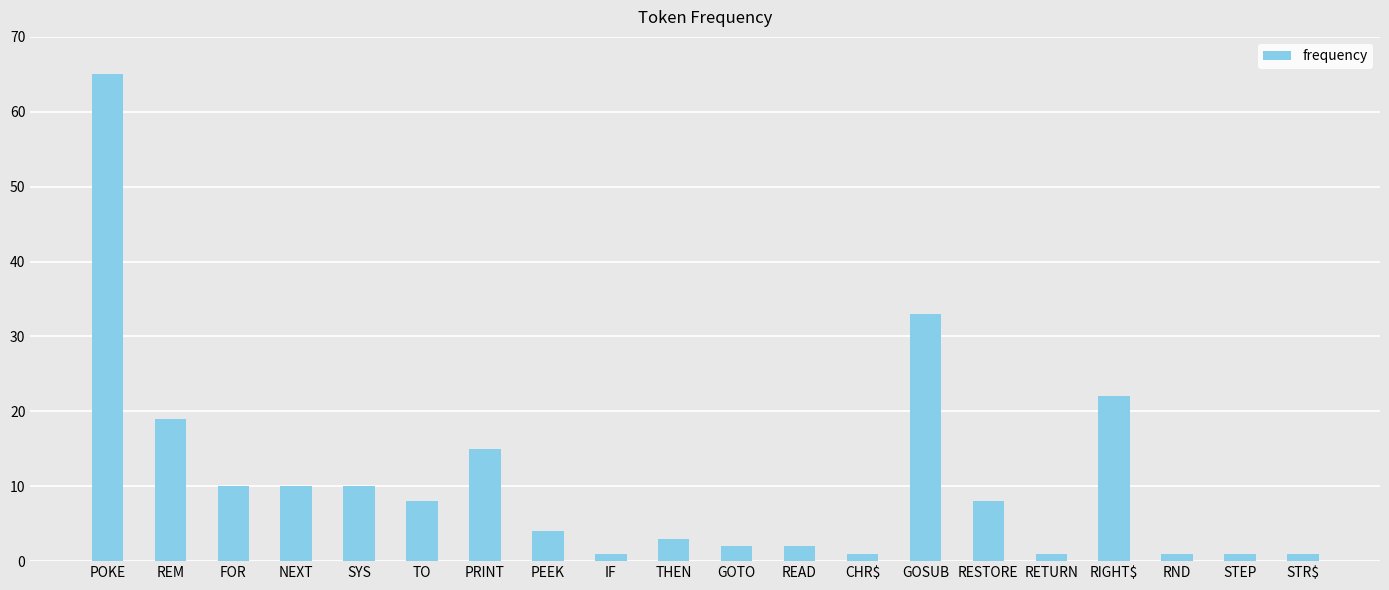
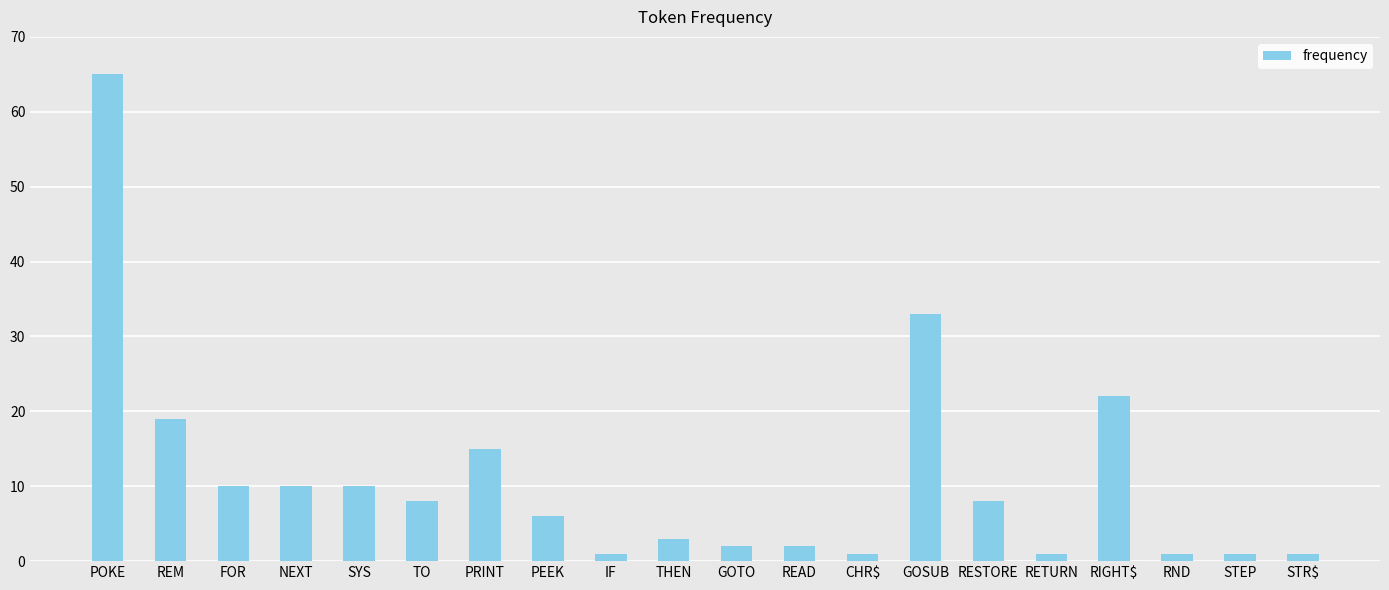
  {
    "POKE": 65,
    "REM": 19,
    "FOR": 10,
    "NEXT": 10,
    "SYS": 10,
    "TO": 8,
    "PRINT": 15,
-   "PEEK": 4,
+   "PEEK": 6,
    "IF": 1,
    "THEN": 3,
    "GOTO": 2,
    "READ": 2,
    "CHR$": 1,
    "GOSUB": 33,
    "RESTORE": 8,
    "RETURN": 1,
    "RIGHT$": 22,
    "RND": 1,
    "STEP": 1,
    "STR$": 1
  }
